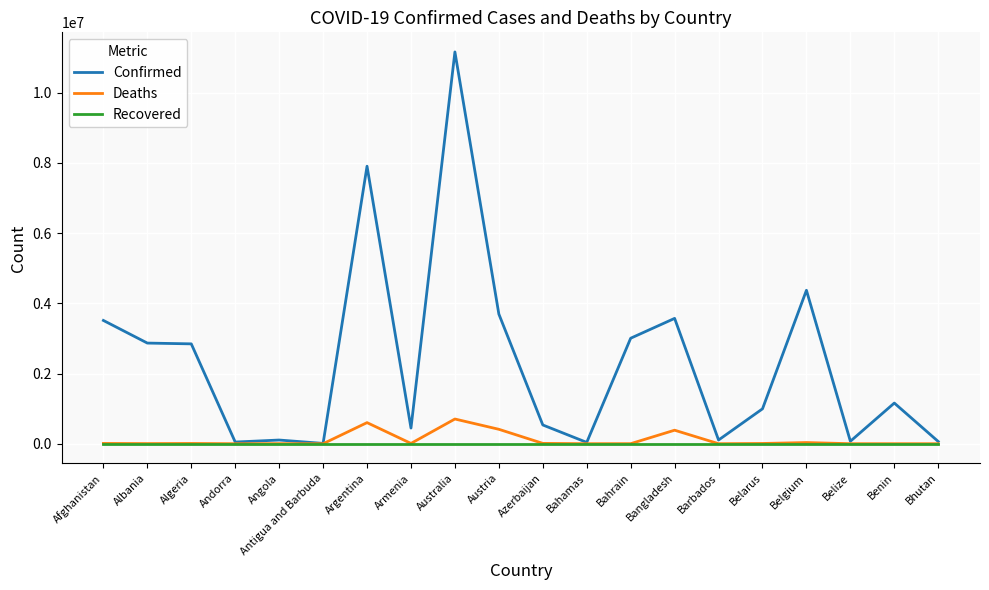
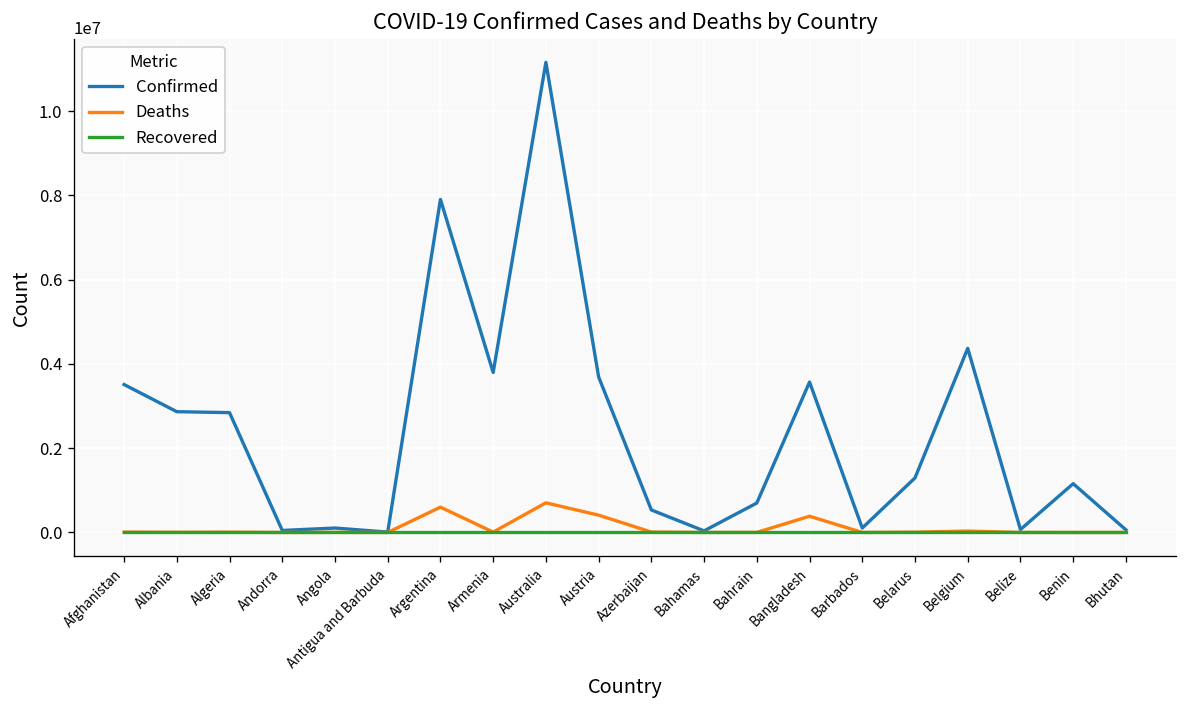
  {
    "Confirmed": {
      "Afghanistan": 3500000,
      "Albania": 2900000,
      "Algeria": 2800000,
      "Angola": 100000,
      "Argentina": 7900000,
-     "Armenia": 400000,
+     "Armenia": 3800000,
      "Australia": 11200000,
      "Austria": 3700000,
      "Azerbaijan": 500000,
-     "Bahrain": 3000000,
+     "Bahrain": 700000,
      "Bangladesh": 3600000,
      "Barbados": 100000,
-     "Belarus": 1000000,
+     "Belarus": 1300000,
      "Belgium": 4400000,
      "Benin": 1200000
    },
    "Deaths": {
      "Argentina": 600000,
      "Australia": 700000,
      "Austria": 400000,
      "Bangladesh": 400000
    },
    "Recovered": {
      "Argentina": 0,
      "Australia": 0,
      "Austria": 0,
      "Bangladesh": 0
    }
  }
